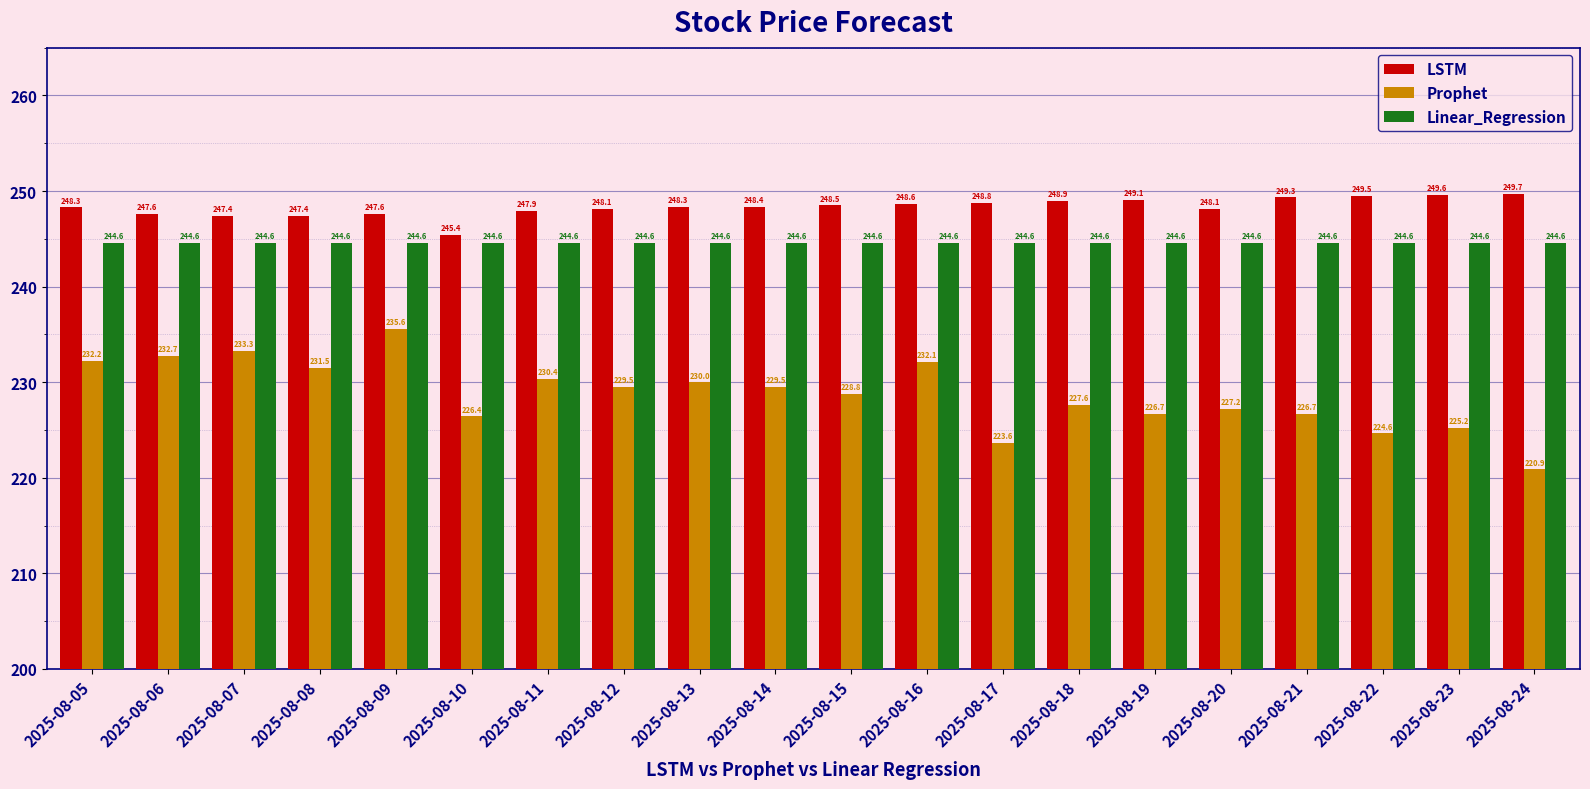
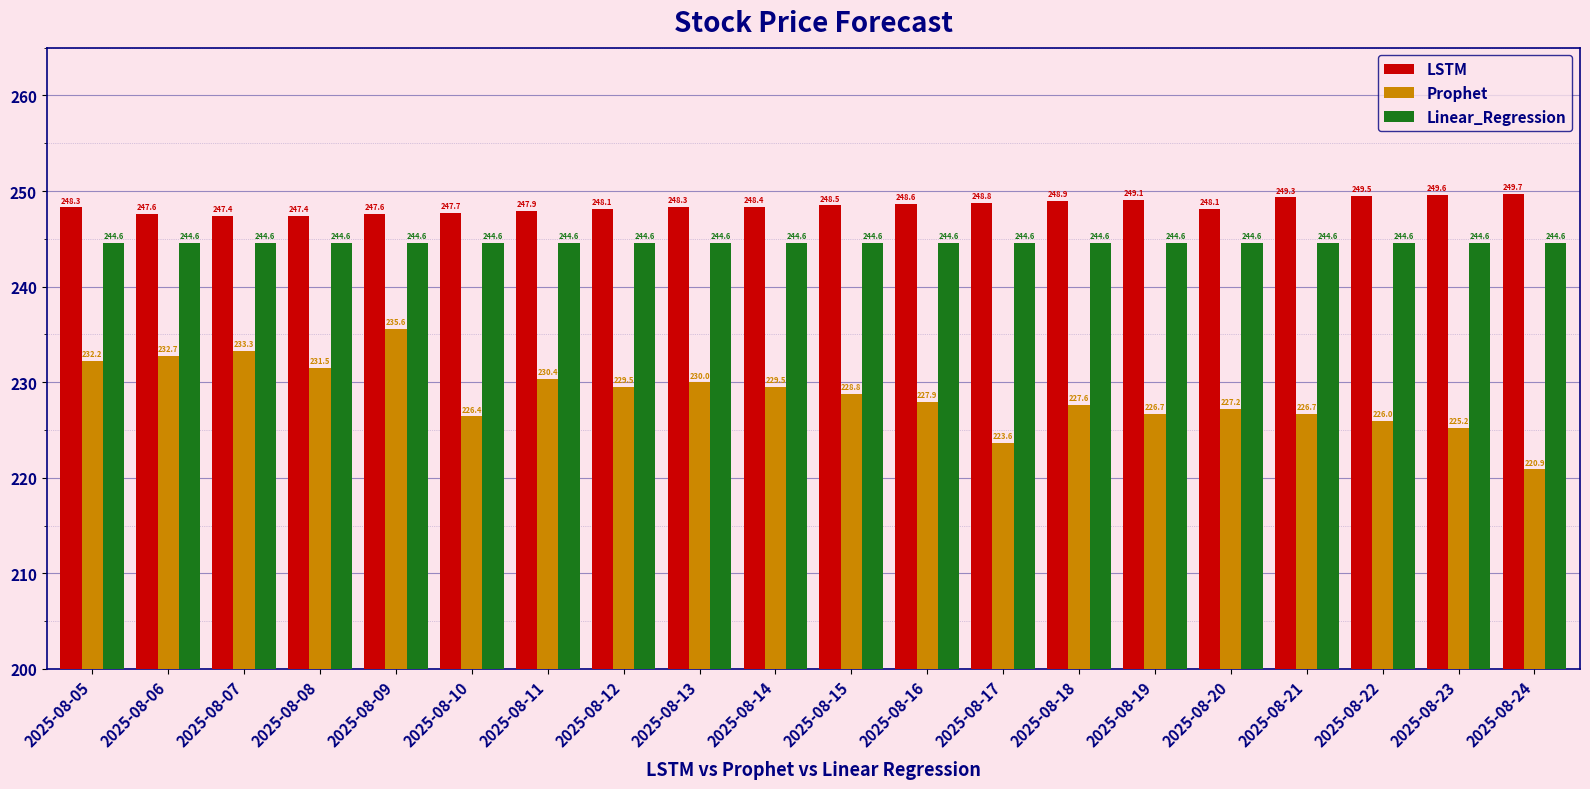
  {
    "LSTM": {
      "2025-08-05": 248.3,
      "2025-08-06": 247.6,
      "2025-08-07": 247.4,
      "2025-08-08": 247.4,
      "2025-08-09": 247.6,
-     "2025-08-10": 245.4,
+     "2025-08-10": 247.7,
      "2025-08-11": 247.9,
      "2025-08-12": 248.1,
      "2025-08-13": 248.3,
      "2025-08-14": 248.4,
      "2025-08-15": 248.5,
      "2025-08-16": 248.6,
      "2025-08-17": 248.8,
      "2025-08-18": 248.9,
      "2025-08-19": 249.1,
      "2025-08-20": 248.1,
      "2025-08-21": 249.3,
      "2025-08-22": 249.5,
      "2025-08-23": 249.6,
      "2025-08-24": 249.7
    },
    "Prophet": {
      "2025-08-05": 232.2,
      "2025-08-06": 232.7,
      "2025-08-07": 233.3,
      "2025-08-08": 231.5,
      "2025-08-09": 235.6,
      "2025-08-10": 226.4,
      "2025-08-11": 230.4,
      "2025-08-12": 229.5,
      "2025-08-13": 230.0,
      "2025-08-14": 229.5,
      "2025-08-15": 228.8,
-     "2025-08-16": 232.1,
+     "2025-08-16": 227.9,
      "2025-08-17": 223.6,
      "2025-08-18": 227.6,
      "2025-08-19": 226.7,
      "2025-08-20": 227.2,
      "2025-08-21": 226.7,
-     "2025-08-22": 224.6,
+     "2025-08-22": 226.0,
      "2025-08-23": 225.2,
      "2025-08-24": 220.9
    },
    "Linear_Regression": {
      "2025-08-05": 244.6,
      "2025-08-06": 244.6,
      "2025-08-07": 244.6,
      "2025-08-08": 244.6,
      "2025-08-09": 244.6,
      "2025-08-10": 244.6,
      "2025-08-11": 244.6,
      "2025-08-12": 244.6,
      "2025-08-13": 244.6,
      "2025-08-14": 244.6,
      "2025-08-15": 244.6,
      "2025-08-16": 244.6,
      "2025-08-17": 244.6,
      "2025-08-18": 244.6,
      "2025-08-19": 244.6,
      "2025-08-20": 244.6,
      "2025-08-21": 244.6,
      "2025-08-22": 244.6,
      "2025-08-23": 244.6,
      "2025-08-24": 244.6
    }
  }
